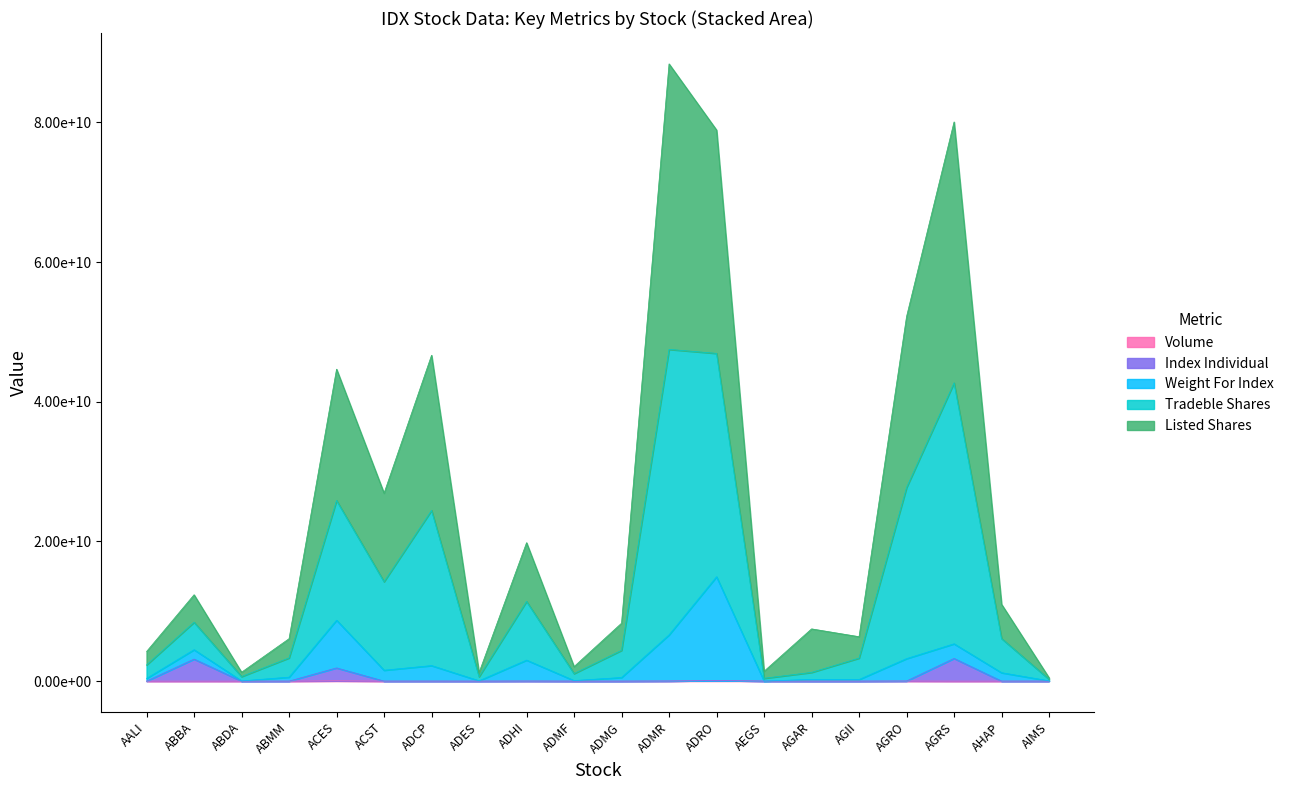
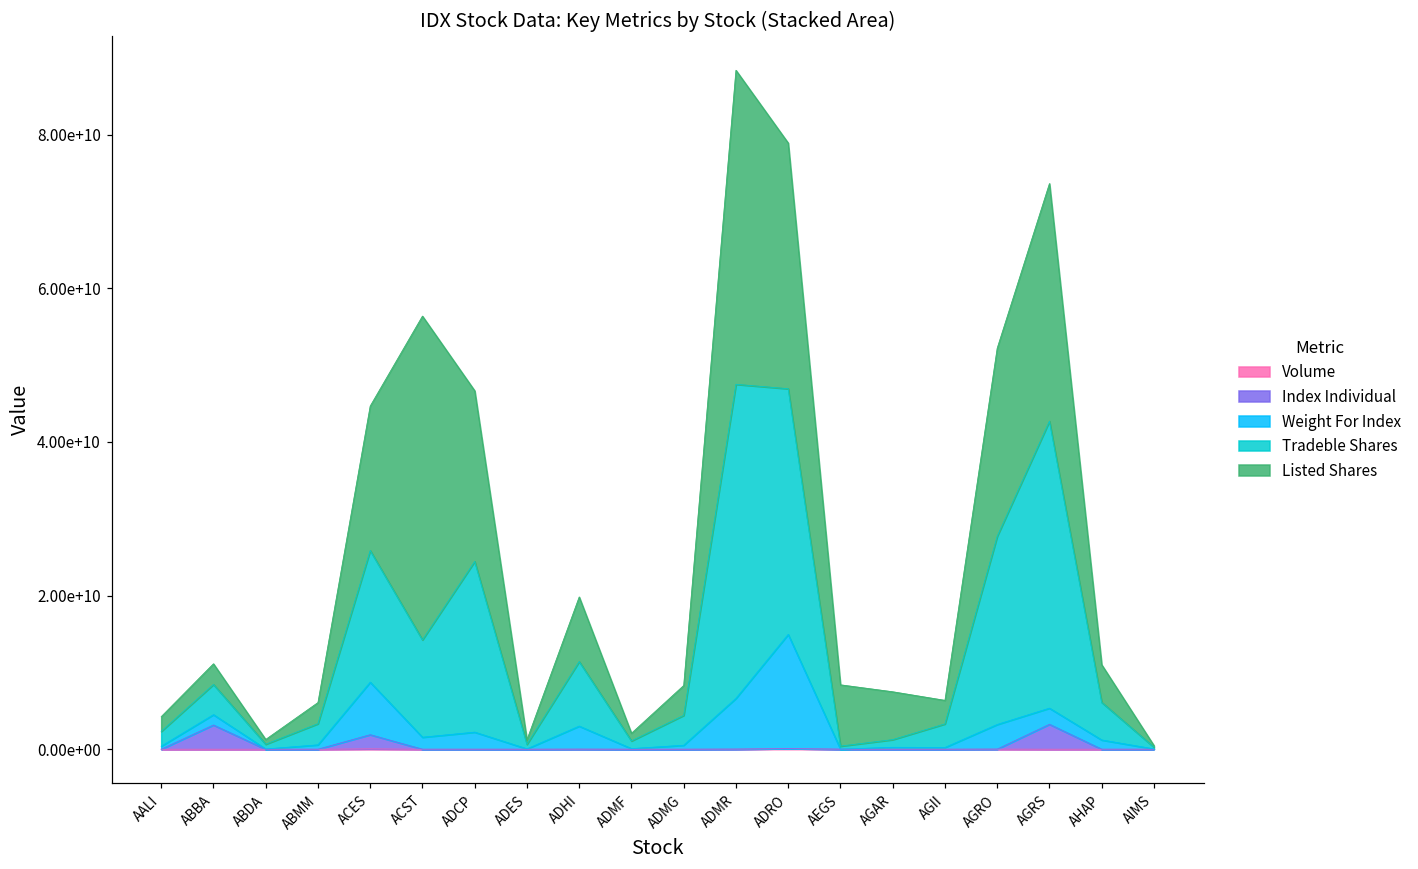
  {
    "Volume": {
      "ABBA": 0,
      "ACES": 0,
      "AGRS": 0
    },
    "Index Individual": {
      "ABBA": 3000000000,
      "ACES": 2000000000,
      "AGRS": 3000000000
    },
    "Listed Shares": {
      "AALI": 2000000000,
-     "ABBA": 4000000000,
+     "ABBA": 3000000000,
      "ABDA": 1000000000,
      "ABMM": 3000000000,
      "ACES": 19000000000,
-     "ACST": 13000000000,
+     "ACST": 42000000000,
      "ADCP": 22000000000,
      "ADES": 1000000000,
      "ADHI": 8000000000,
      "ADMF": 1000000000,
      "ADMG": 4000000000,
      "ADMR": 41000000000,
      "ADRO": 32000000000,
-     "AEGS": 1000000000,
+     "AEGS": 8000000000,
      "AGAR": 6000000000,
      "AGII": 3000000000,
      "AGRO": 24000000000,
-     "AGRS": 37000000000,
+     "AGRS": 31000000000,
      "AHAP": 5000000000
    }
  }
